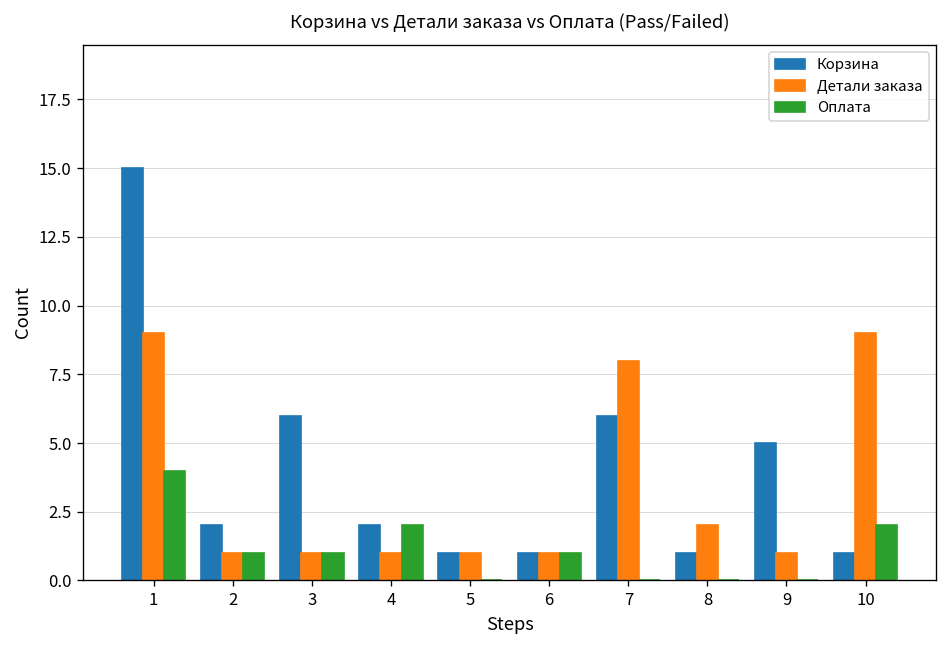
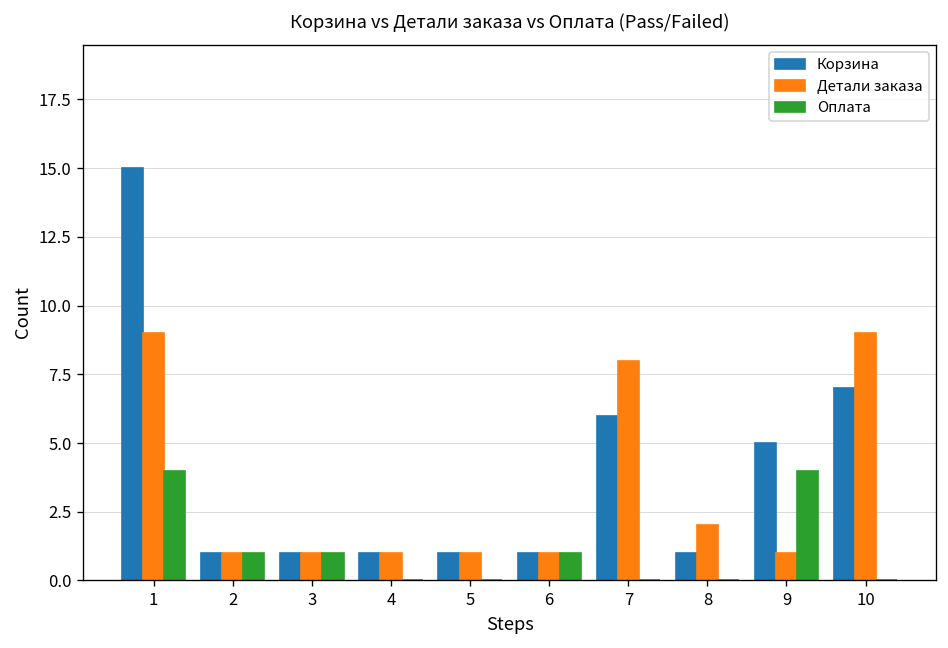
  {
    "Корзина": {
      "1": 15,
-     "2": 2,
-     "3": 6,
-     "4": 2,
+     "2": 1,
+     "3": 1,
+     "4": 1,
      "5": 1,
      "6": 1,
      "7": 6,
      "8": 1,
      "9": 5,
-     "10": 1
+     "10": 7
    },
    "Детали заказа": {
      "1": 9,
      "2": 1,
      "3": 1,
      "4": 1,
      "5": 1,
      "6": 1,
      "7": 8,
      "8": 2,
      "9": 1,
      "10": 9
    },
    "Оплата": {
      "1": 4,
      "2": 1,
      "3": 1,
-     "4": 2,
+     "4": 0,
      "5": 0,
      "6": 1,
      "7": 0,
      "8": 0,
-     "9": 0,
-     "10": 2
+     "9": 4,
+     "10": 0
    }
  }
